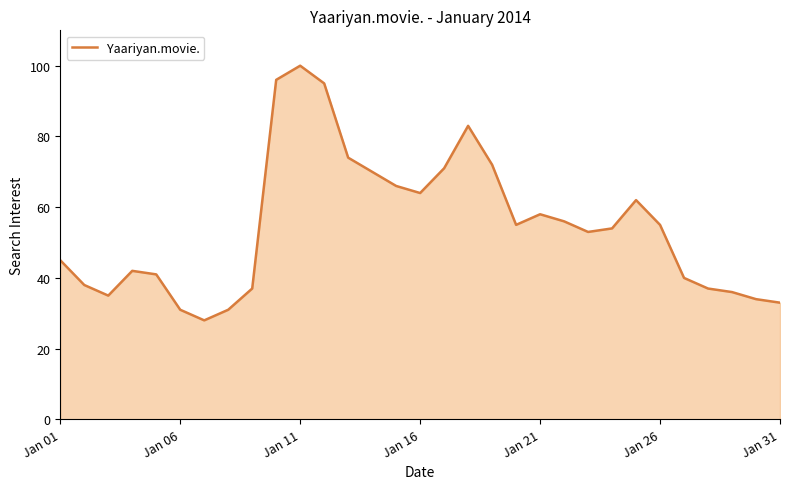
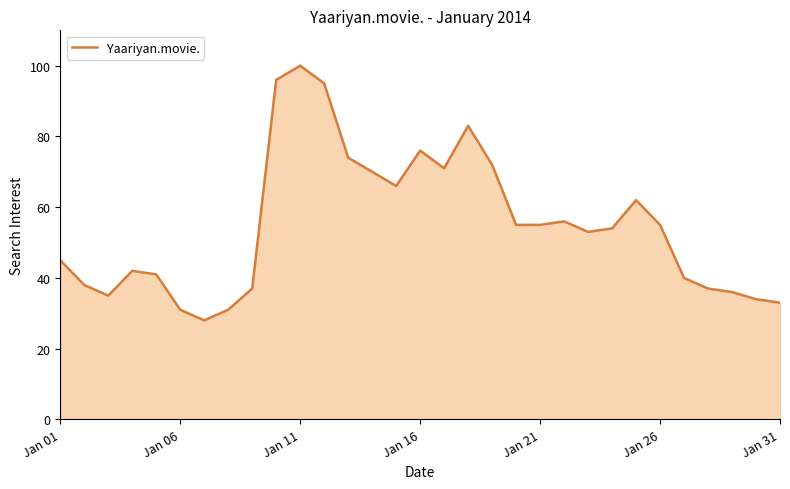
  {
    "Jan 01": 45,
    "Jan 06": 31,
    "Jan 11": 100,
-   "Jan 16": 64,
-   "Jan 21": 58,
+   "Jan 16": 76,
+   "Jan 21": 55,
    "Jan 26": 55,
    "Jan 31": 33
  }
